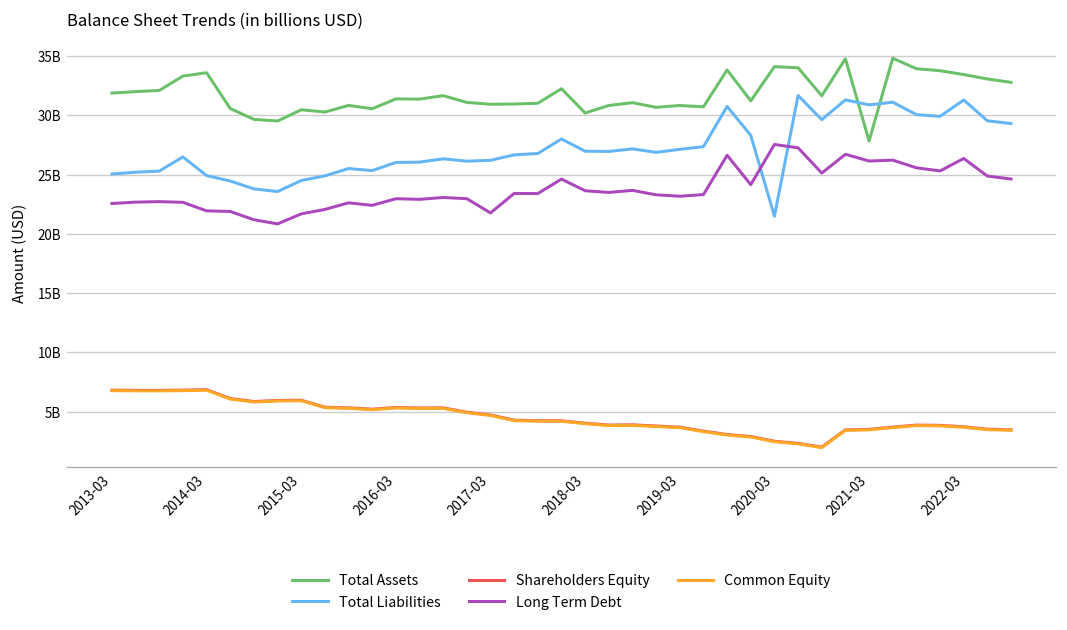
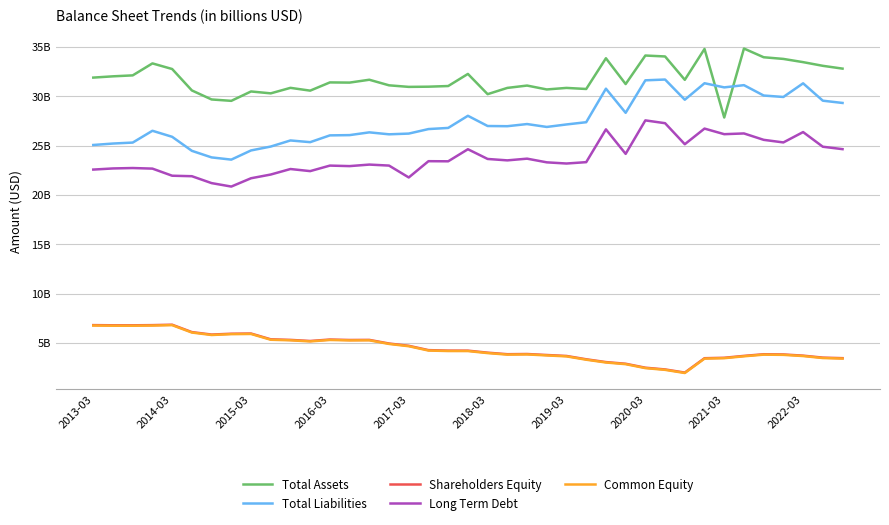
  {
    "Total Assets": {
      "2013-03": 32000000000,
-     "2014-03": 34000000000,
+     "2014-03": 33000000000,
      "2015-03": 30000000000,
      "2016-03": 31000000000,
      "2017-03": 31000000000,
      "2018-03": 30000000000,
      "2019-03": 31000000000,
      "2020-03": 34000000000,
      "2021-03": 28000000000,
      "2022-03": 33000000000
    },
    "Total Liabilities": {
      "2013-03": 25000000000,
-     "2014-03": 25000000000,
+     "2014-03": 26000000000,
      "2015-03": 25000000000,
      "2016-03": 26000000000,
      "2017-03": 26000000000,
      "2018-03": 27000000000,
      "2019-03": 27000000000,
-     "2020-03": 22000000000,
+     "2020-03": 32000000000,
      "2021-03": 31000000000,
      "2022-03": 31000000000
    },
    "Long Term Debt": {
      "2013-03": 23000000000,
      "2014-03": 22000000000,
      "2015-03": 22000000000,
      "2016-03": 23000000000,
      "2017-03": 22000000000,
      "2018-03": 24000000000,
      "2019-03": 23000000000,
      "2020-03": 28000000000,
      "2021-03": 26000000000,
      "2022-03": 26000000000
    }
  }
